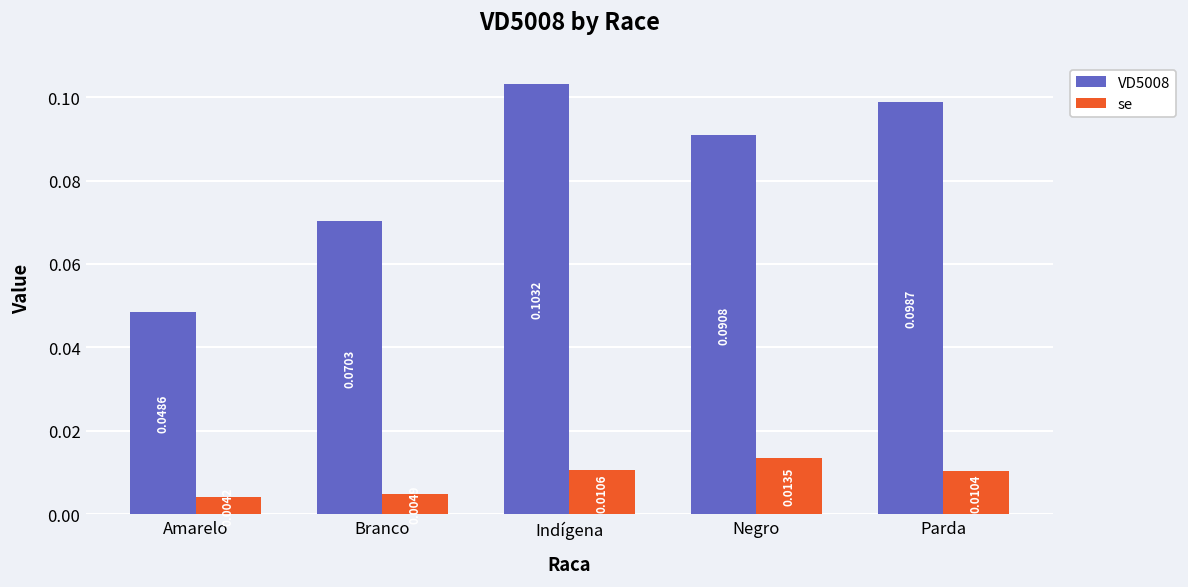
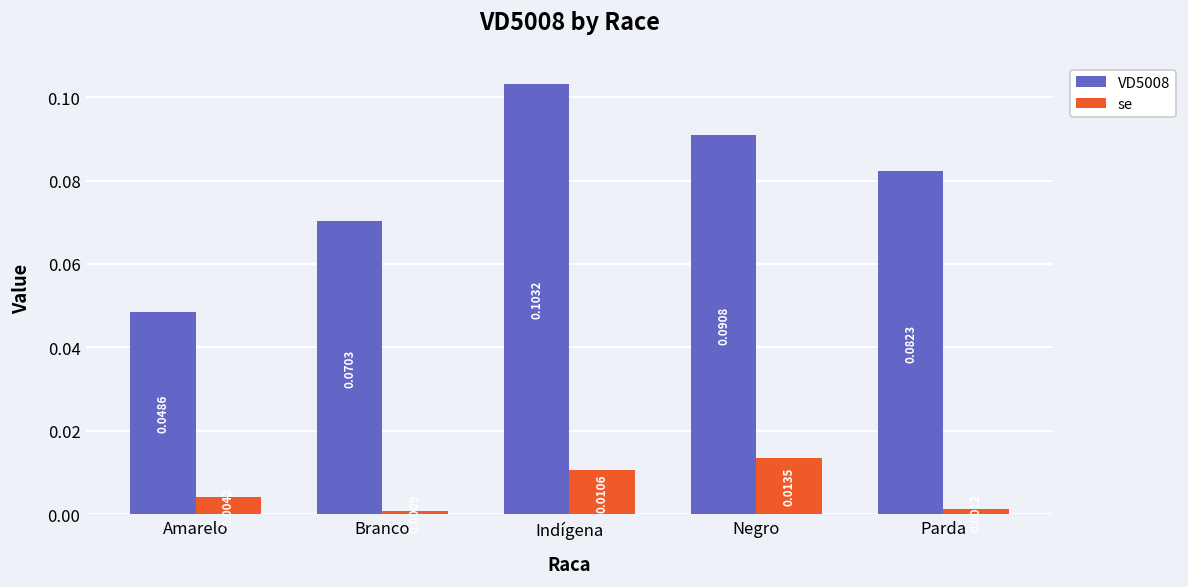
  {
    "VD5008": {
      "Amarelo": 0.0486,
      "Branco": 0.0703,
      "Indígena": 0.1032,
      "Negro": 0.0908,
-     "Parda": 0.0987
+     "Parda": 0.0823
    },
    "se": {
      "Amarelo": 0.004,
-     "Branco": 0.005,
-     "Parda": 0.010
+     "Branco": 0.001,
+     "Parda": 0.001
    }
  }
